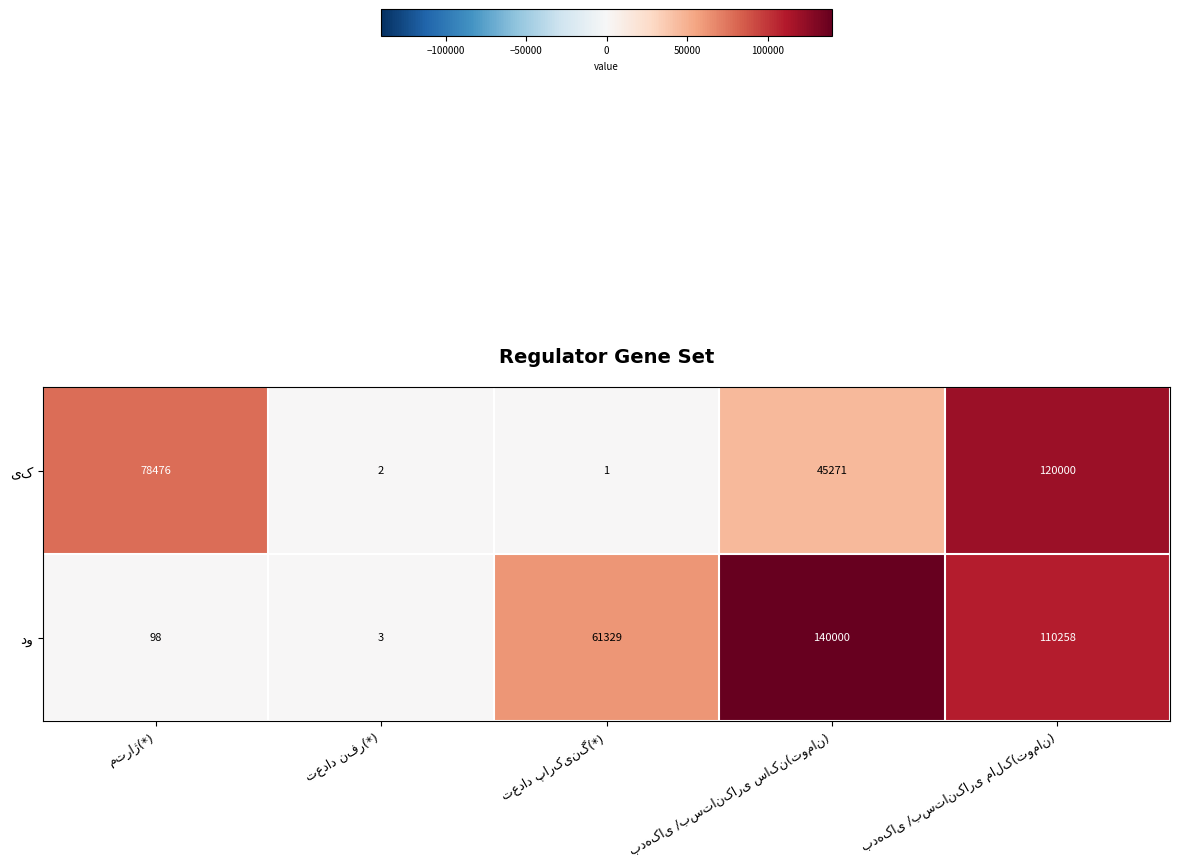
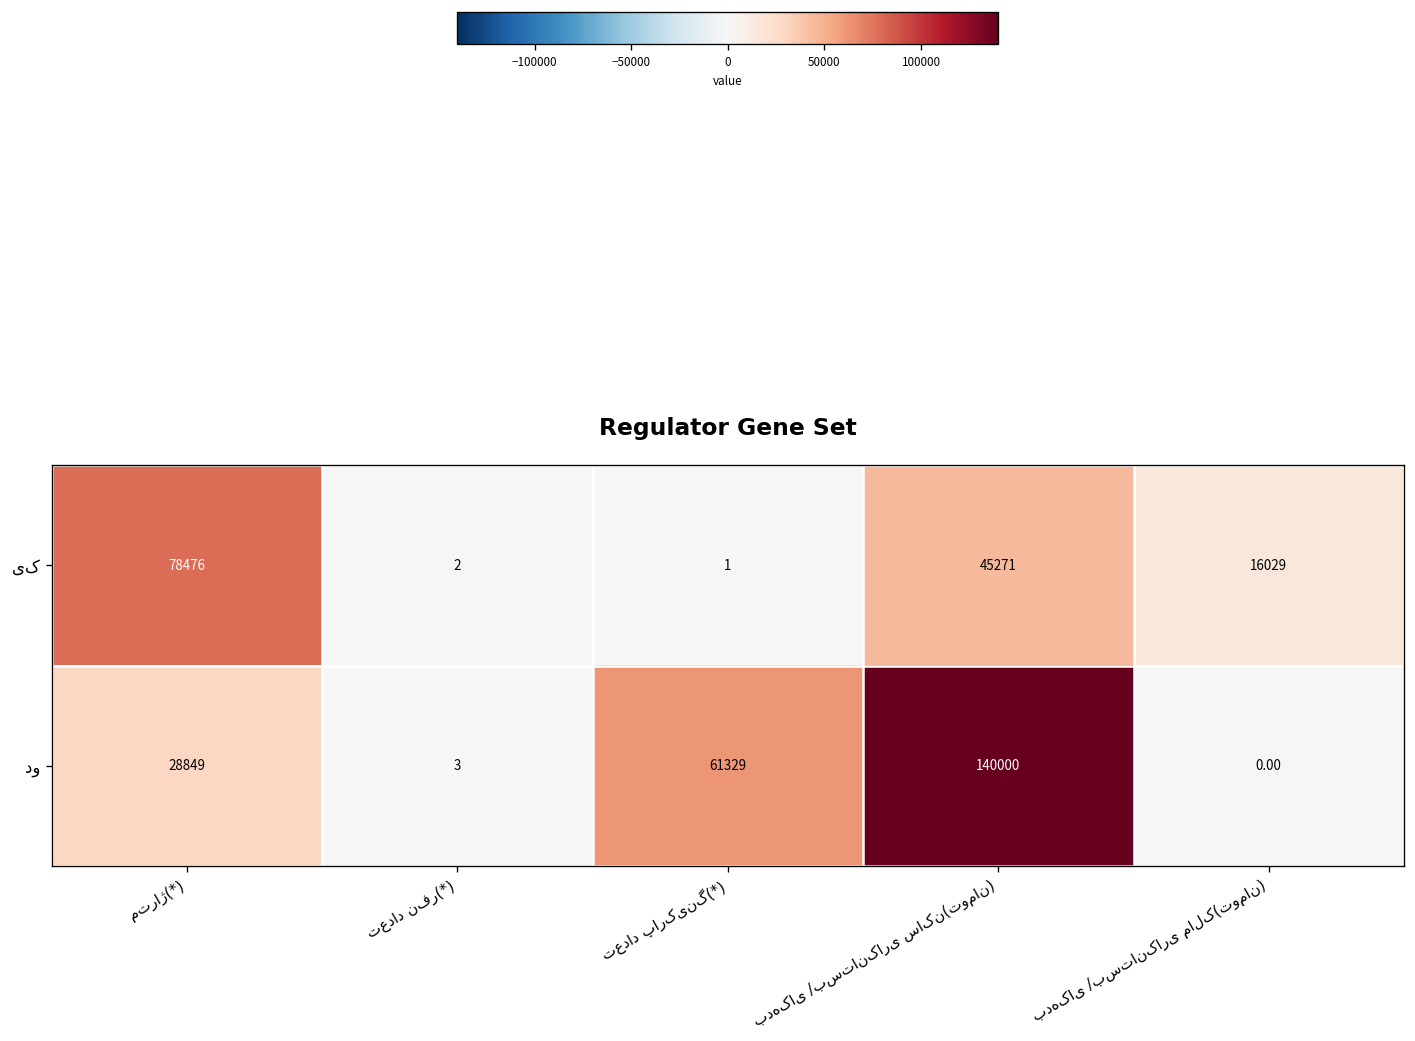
  {
    "یک": {
      "متراژ(*)": 78476,
      "تعداد نفر(*)": 2,
      "تعداد پارکینگ(*)": 1,
      "بدهکای /بستانکاری ساکن(تومان)": 45271,
-     "بدهکای /بستانکاری مالک(تومان)": 120000
+     "بدهکای /بستانکاری مالک(تومان)": 16029
    },
    "دو": {
-     "متراژ(*)": 98,
+     "متراژ(*)": 28849,
      "تعداد نفر(*)": 3,
      "تعداد پارکینگ(*)": 61329,
      "بدهکای /بستانکاری ساکن(تومان)": 140000,
-     "بدهکای /بستانکاری مالک(تومان)": 110258
+     "بدهکای /بستانکاری مالک(تومان)": 0.00
    }
  }
